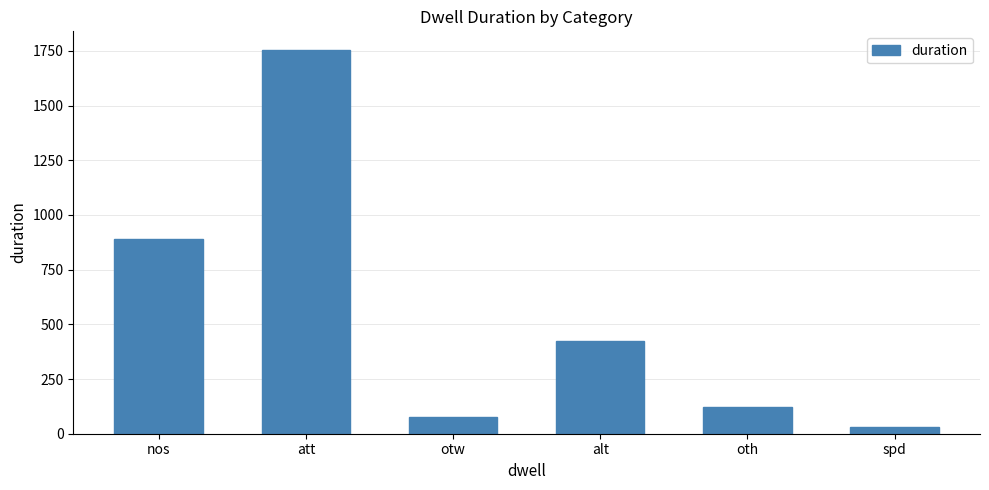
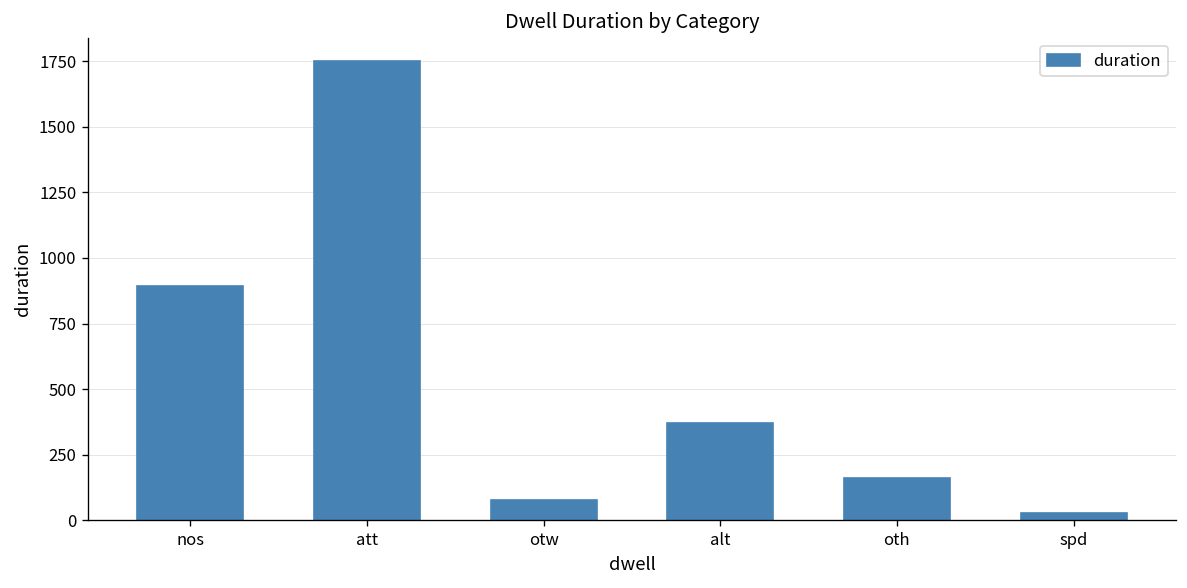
  {
    "nos": 890,
    "att": 1750,
    "otw": 80,
-   "alt": 420,
-   "oth": 120,
+   "alt": 370,
+   "oth": 160,
    "spd": 30
  }
